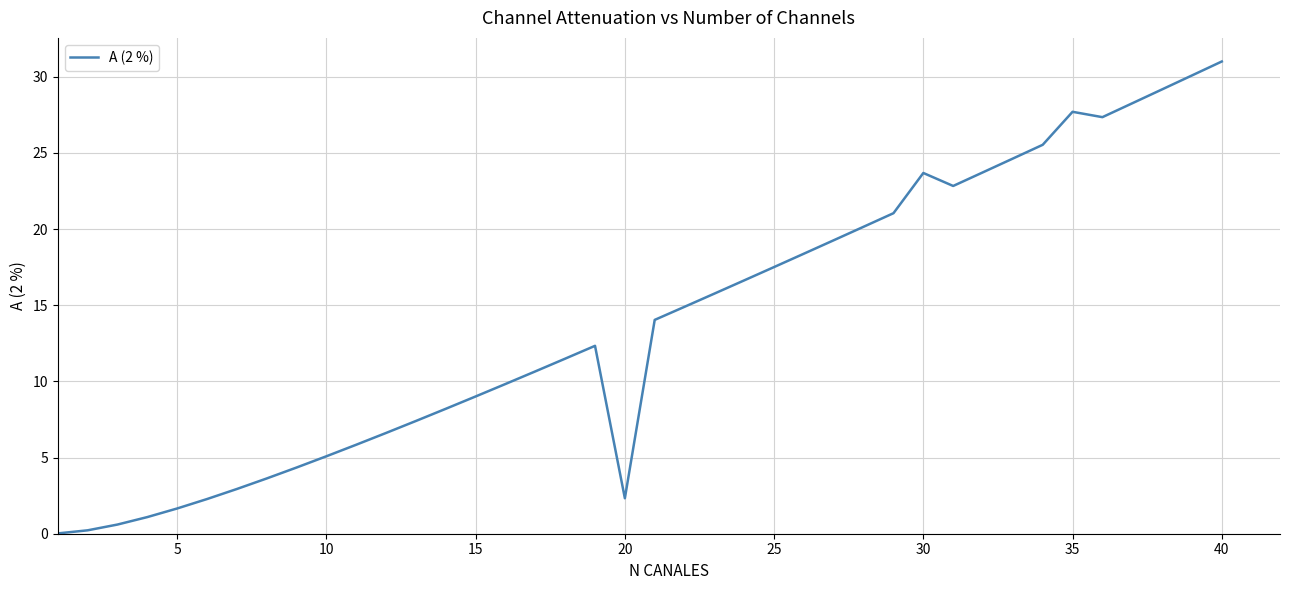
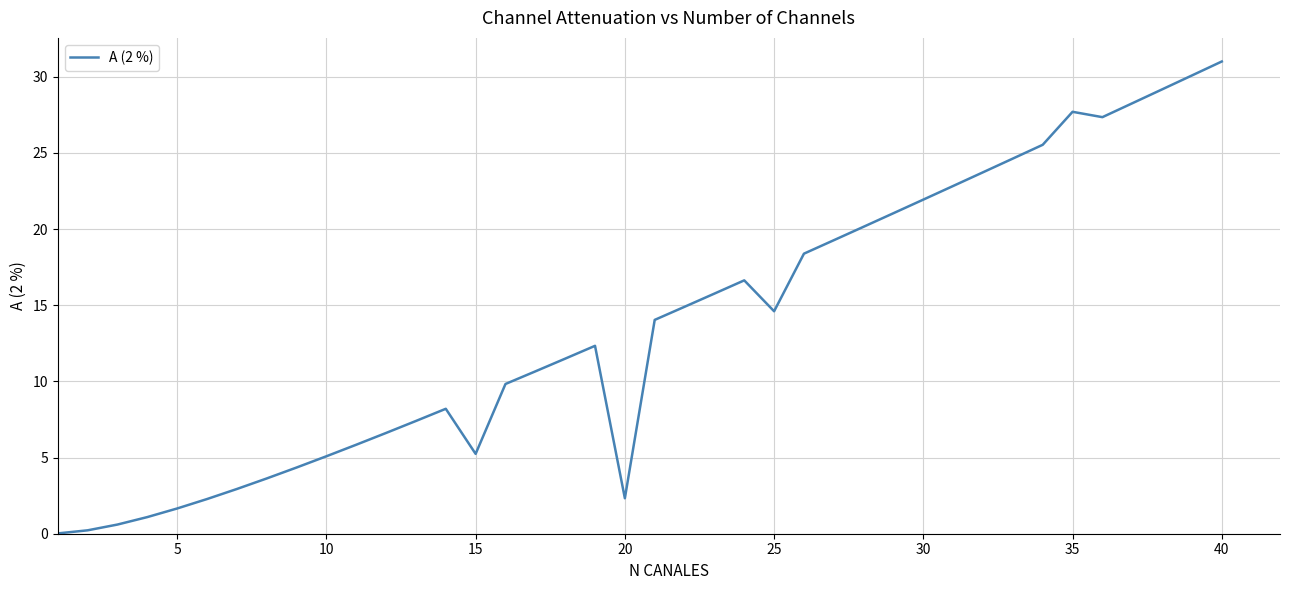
  {
    "5": 1.7,
    "10": 5.1,
-   "15": 9.0,
+   "15": 5.2,
    "20": 2.3,
-   "25": 17.5,
-   "30": 23.7,
+   "25": 14.6,
+   "30": 21.9,
    "35": 27.7,
    "40": 31.0
  }
